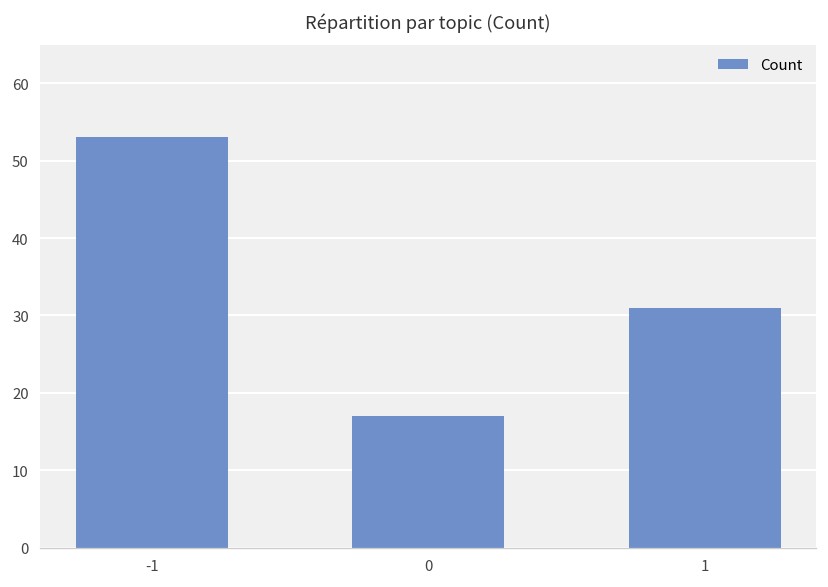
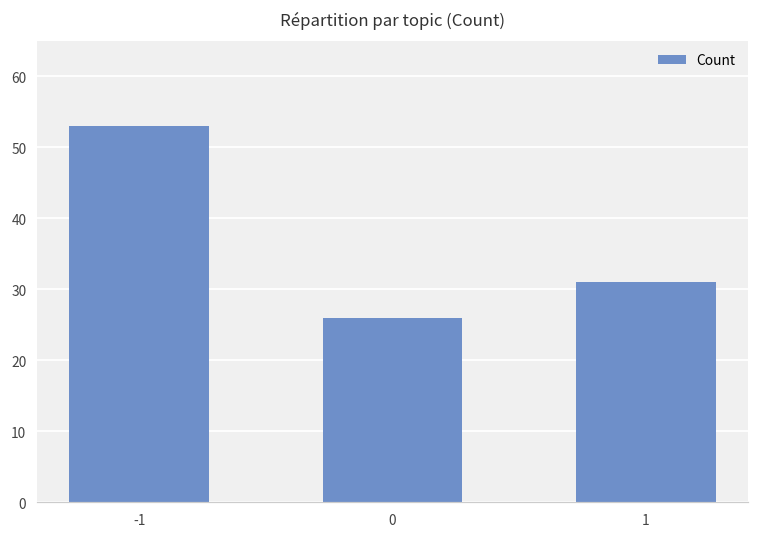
  {
    "-1": 53,
-   "0": 17,
+   "0": 26,
    "1": 31
  }
